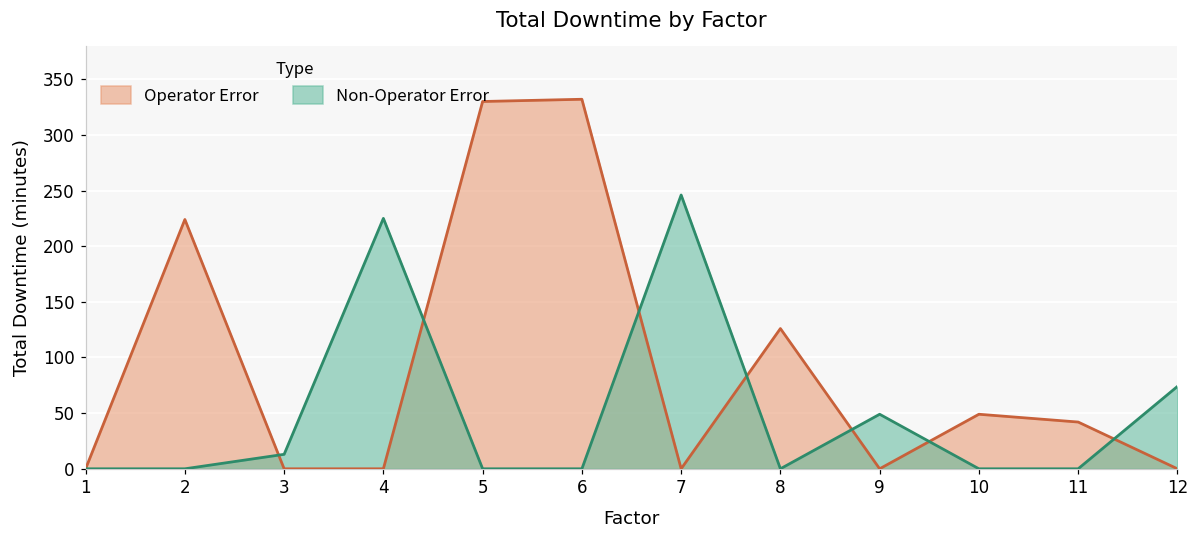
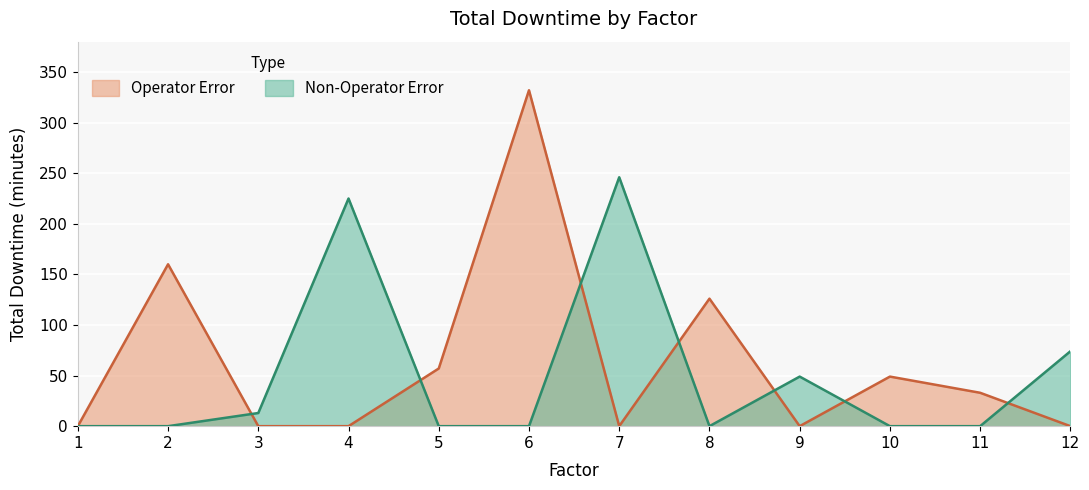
  {
    "Operator Error": {
-     "2": 224,
+     "2": 160,
      "3": 0,
      "4": 0,
-     "5": 330,
+     "5": 57,
      "6": 332,
      "7": 0,
      "8": 126,
      "9": 0,
      "10": 49,
-     "11": 42,
+     "11": 33,
      "12": 0
    },
    "Non-Operator Error": {
      "2": 0,
      "3": 13,
      "4": 225,
      "5": 0,
      "6": 0,
      "7": 246,
      "8": 0,
      "9": 49,
      "10": 0,
      "11": 0,
      "12": 74
    }
  }
